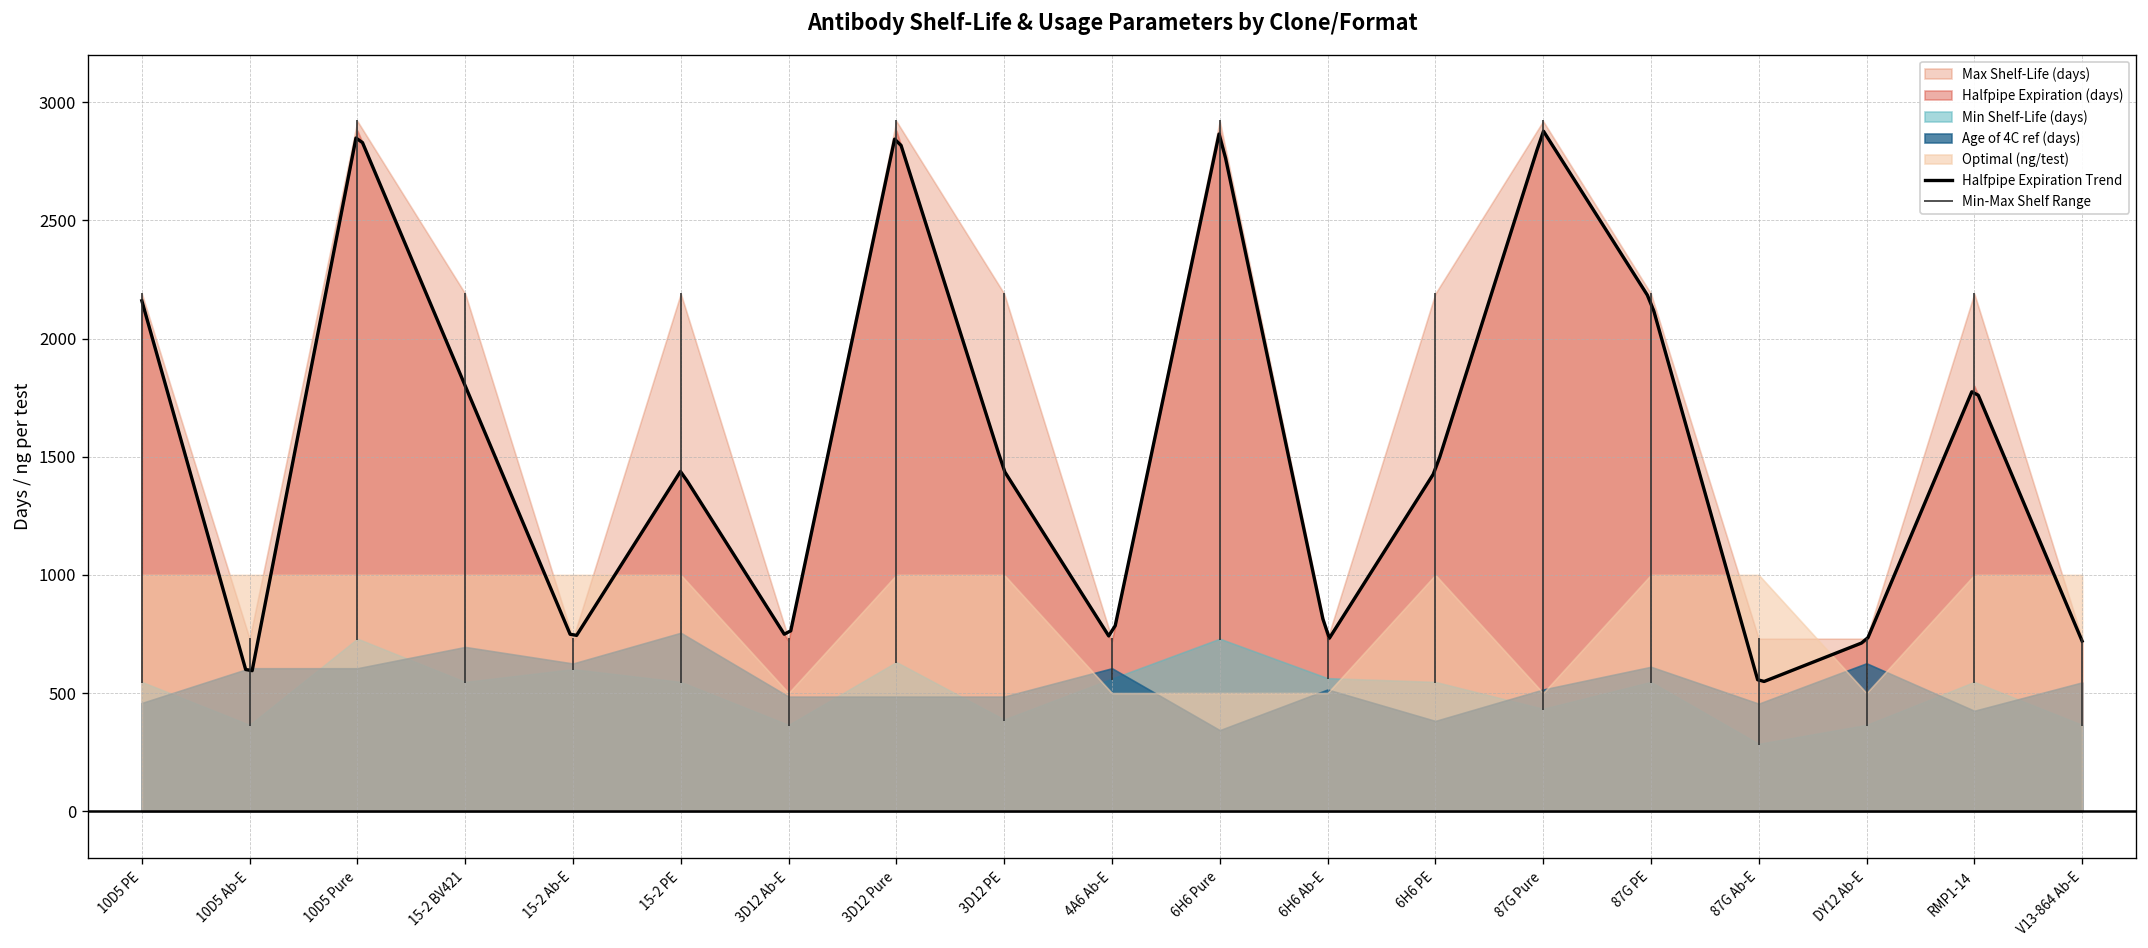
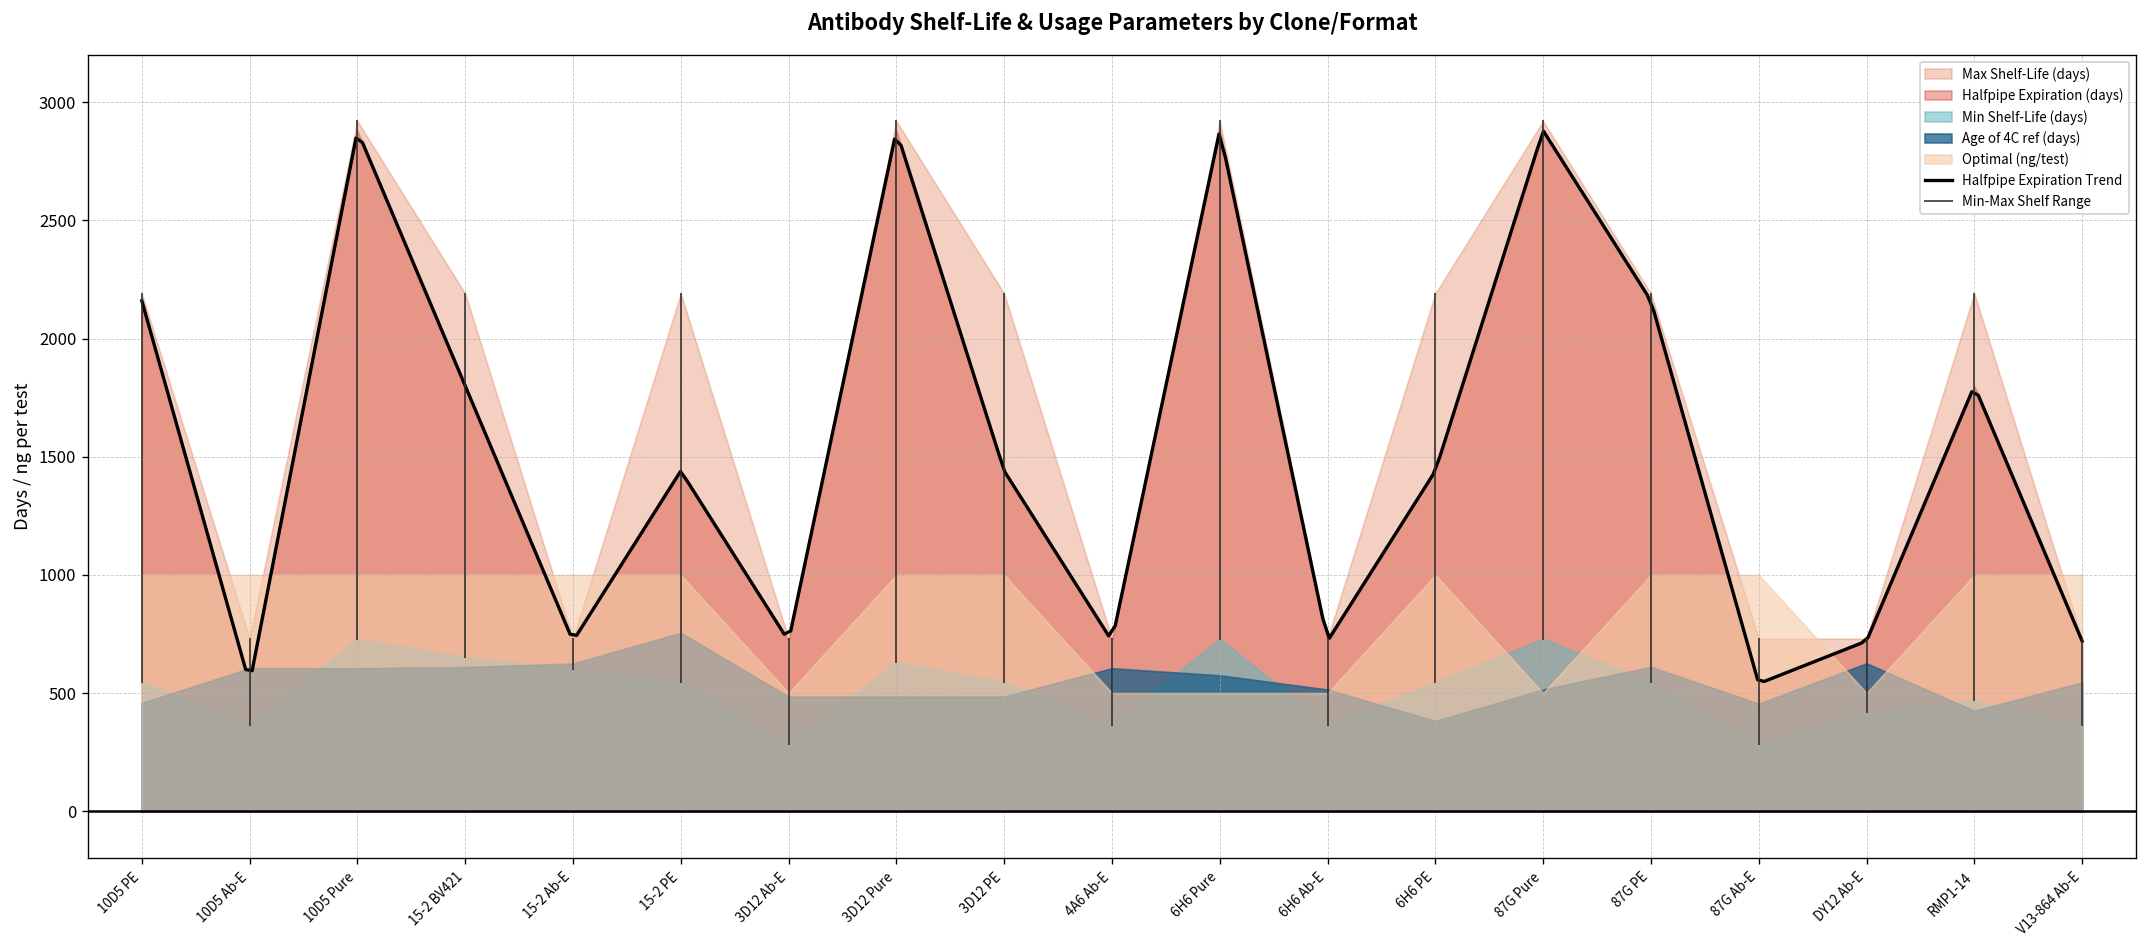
  {
    "Min Shelf-Life (days)": {
-     "15-2 BV421": 550,
-     "3D12 Ab-E": 370,
-     "3D12 PE": 390,
-     "4A6 Ab-E": 560,
-     "6H6 Ab-E": 560,
-     "87G Pure": 430,
-     "DY12 Ab-E": 370,
-     "RMP1-14": 550
+     "15-2 BV421": 650,
+     "3D12 Ab-E": 290,
+     "3D12 PE": 550,
+     "4A6 Ab-E": 370,
+     "6H6 Ab-E": 370,
+     "87G Pure": 730,
+     "DY12 Ab-E": 420,
+     "RMP1-14": 470
    },
    "Age of 4C ref (days)": {
      "10D5 PE": 460,
      "10D5 Ab-E": 610,
      "10D5 Pure": 610,
-     "15-2 BV421": 700,
+     "15-2 BV421": 610,
      "15-2 Ab-E": 630,
      "15-2 PE": 760,
      "3D12 Ab-E": 490,
      "3D12 Pure": 490,
      "3D12 PE": 490,
      "4A6 Ab-E": 610,
-     "6H6 Pure": 340,
+     "6H6 Pure": 580,
      "6H6 Ab-E": 520,
      "6H6 PE": 380,
      "87G Pure": 520,
      "87G PE": 610,
      "87G Ab-E": 460,
      "DY12 Ab-E": 630,
      "RMP1-14": 430,
      "V13-864 Ab-E": 550
    }
  }
